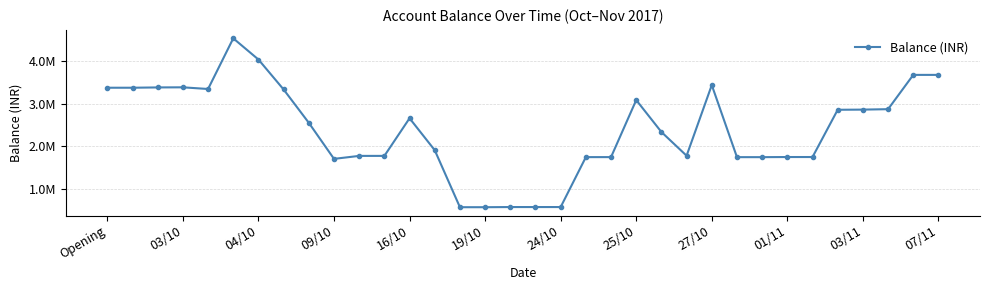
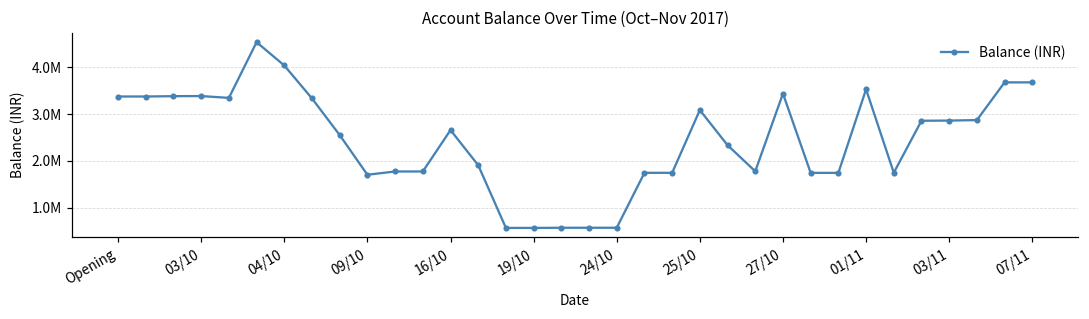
  {
    "Opening": 3400000,
    "09/10": 1700000,
-   "01/11": 1700000,
+   "01/11": 3500000,
    "03/11": 2900000
  }
